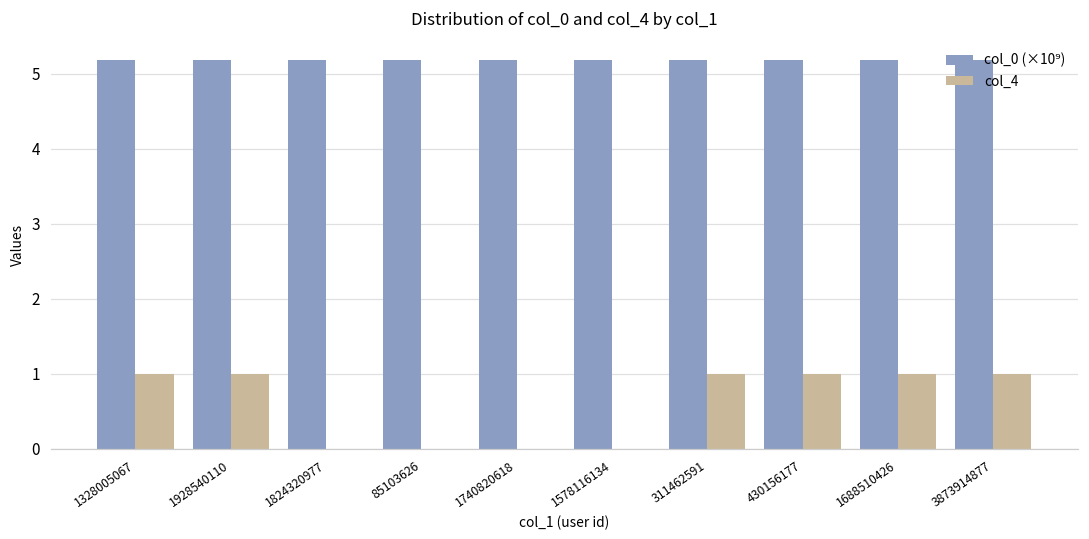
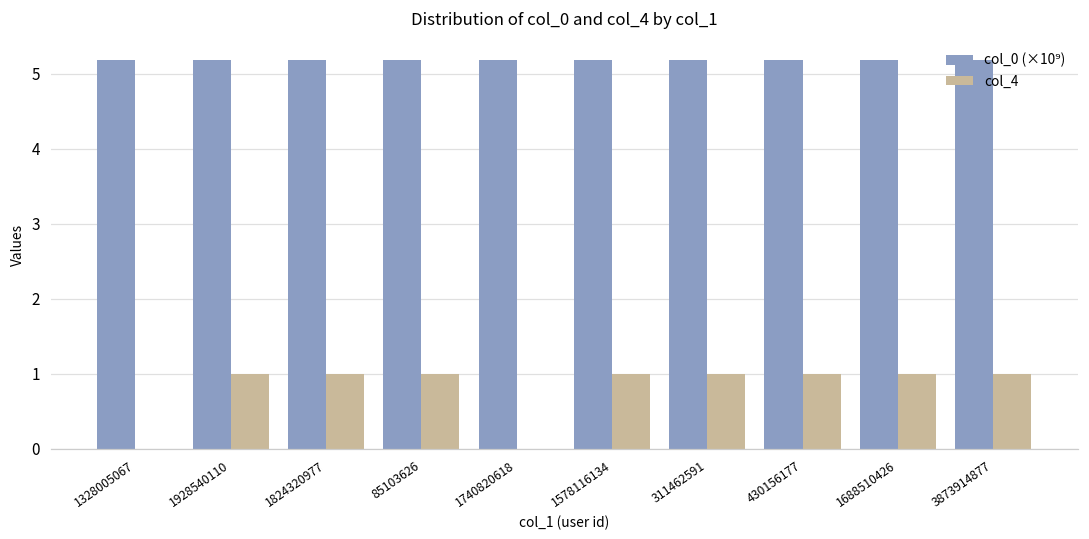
  {
    "col_0 (×10⁹)": {
      "1328005067": 5.2,
      "1928540110": 5.2,
      "1824320977": 5.2,
      "85103626": 5.2,
      "1740820618": 5.2,
      "1578116134": 5.2,
      "311462591": 5.2,
      "430156177": 5.2,
      "1688510426": 5.2,
      "3873914877": 5.2
    },
    "col_4": {
-     "1328005067": 1,
+     "1328005067": 0,
      "1928540110": 1,
-     "1824320977": 0,
-     "85103626": 0,
+     "1824320977": 1,
+     "85103626": 1,
      "1740820618": 0,
-     "1578116134": 0,
+     "1578116134": 1,
      "311462591": 1,
      "430156177": 1,
      "1688510426": 1,
      "3873914877": 1
    }
  }
